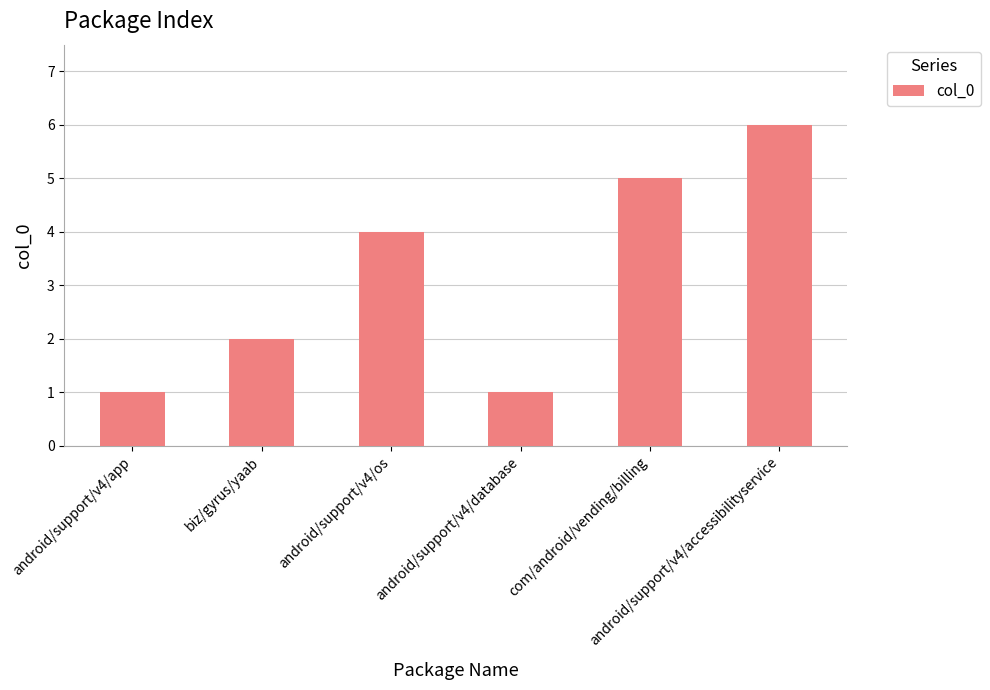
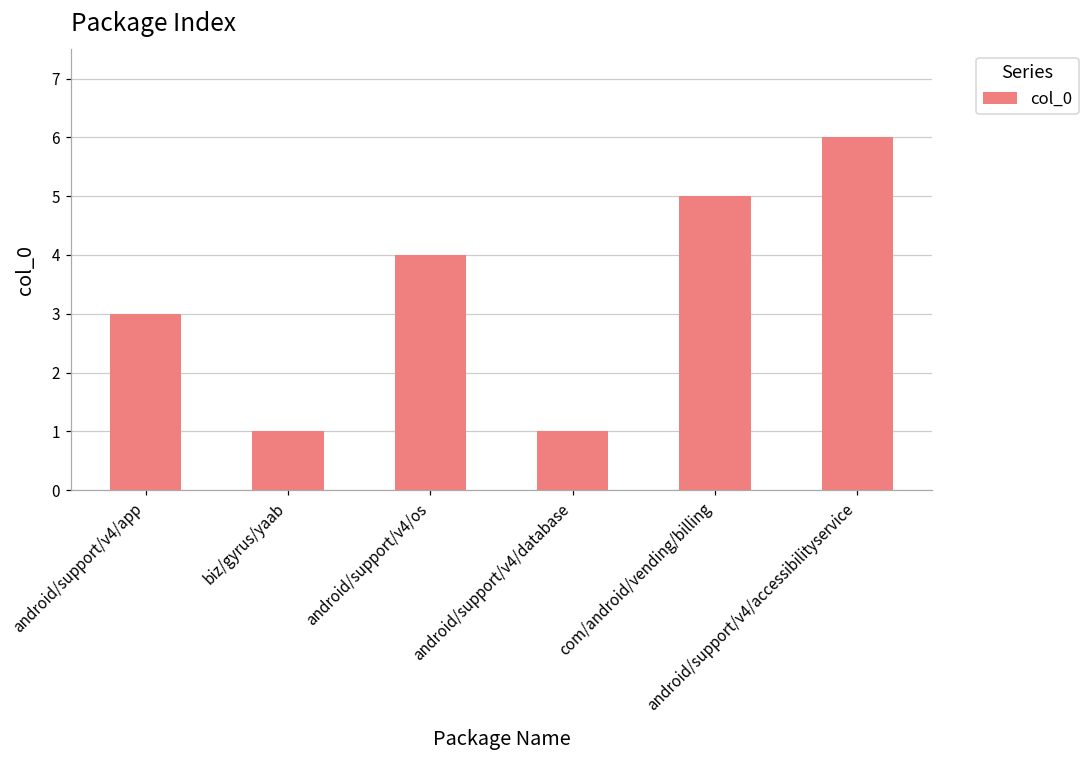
  {
-   "android/support/v4/app": 1,
-   "biz/gyrus/yaab": 2,
+   "android/support/v4/app": 3,
+   "biz/gyrus/yaab": 1,
    "android/support/v4/os": 4,
    "android/support/v4/database": 1,
    "com/android/vending/billing": 5,
    "android/support/v4/accessibilityservice": 6
  }
